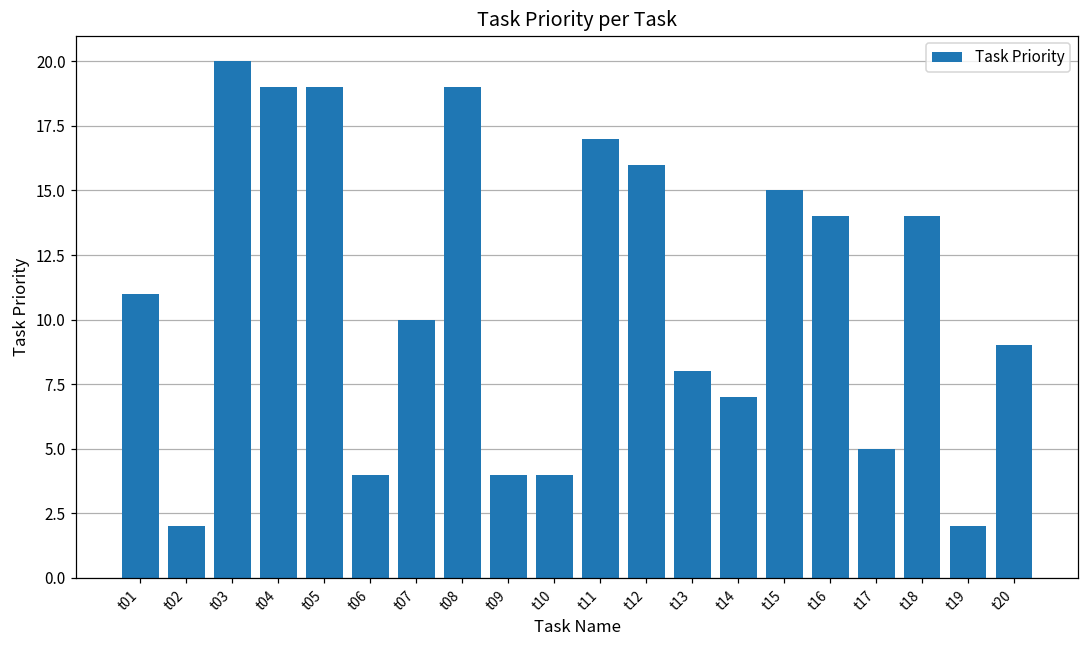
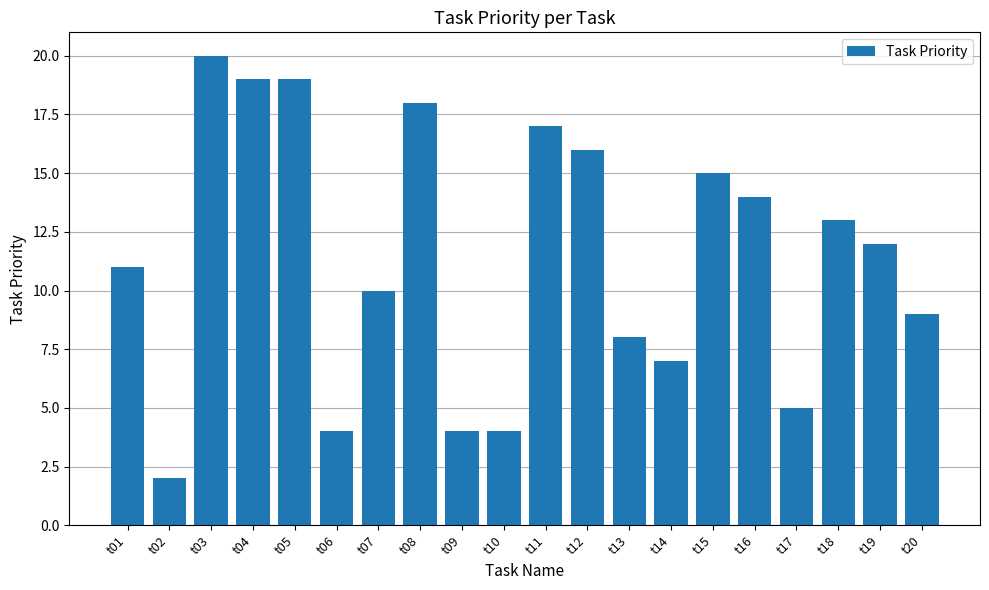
  {
    "t01": 11,
    "t02": 2,
    "t03": 20,
    "t04": 19,
    "t05": 19,
    "t06": 4,
    "t07": 10,
-   "t08": 19,
+   "t08": 18,
    "t09": 4,
    "t10": 4,
    "t11": 17,
    "t12": 16,
    "t13": 8,
    "t14": 7,
    "t15": 15,
    "t16": 14,
    "t17": 5,
-   "t18": 14,
-   "t19": 2,
+   "t18": 13,
+   "t19": 12,
    "t20": 9
  }
